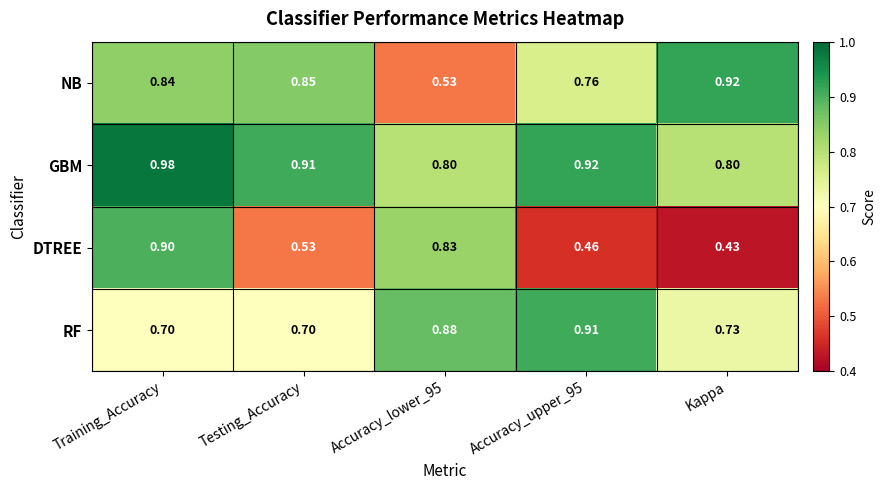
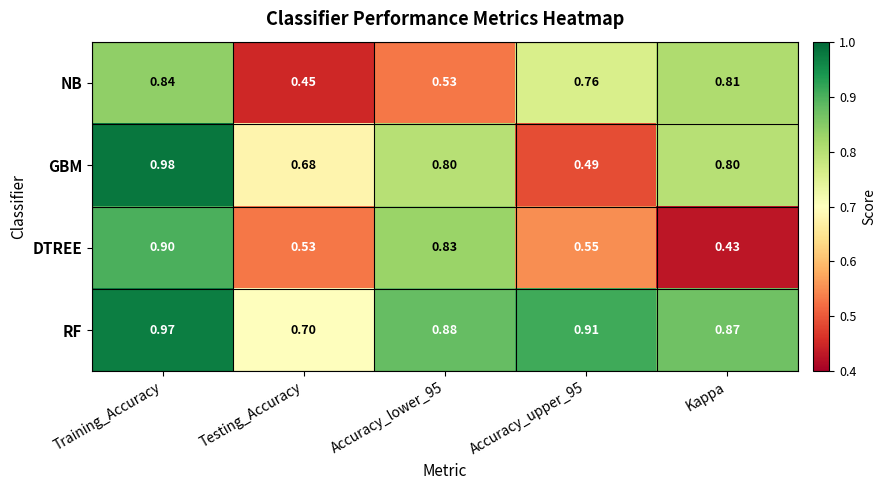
  {
    "NB": {
      "Training_Accuracy": 0.84,
-     "Testing_Accuracy": 0.85,
+     "Testing_Accuracy": 0.45,
      "Accuracy_lower_95": 0.53,
      "Accuracy_upper_95": 0.76,
-     "Kappa": 0.92
+     "Kappa": 0.81
    },
    "GBM": {
      "Training_Accuracy": 0.98,
-     "Testing_Accuracy": 0.91,
+     "Testing_Accuracy": 0.68,
      "Accuracy_lower_95": 0.80,
-     "Accuracy_upper_95": 0.92,
+     "Accuracy_upper_95": 0.49,
      "Kappa": 0.80
    },
    "DTREE": {
      "Training_Accuracy": 0.90,
      "Testing_Accuracy": 0.53,
      "Accuracy_lower_95": 0.83,
-     "Accuracy_upper_95": 0.46,
+     "Accuracy_upper_95": 0.55,
      "Kappa": 0.43
    },
    "RF": {
-     "Training_Accuracy": 0.70,
+     "Training_Accuracy": 0.97,
      "Testing_Accuracy": 0.70,
      "Accuracy_lower_95": 0.88,
      "Accuracy_upper_95": 0.91,
-     "Kappa": 0.73
+     "Kappa": 0.87
    }
  }
